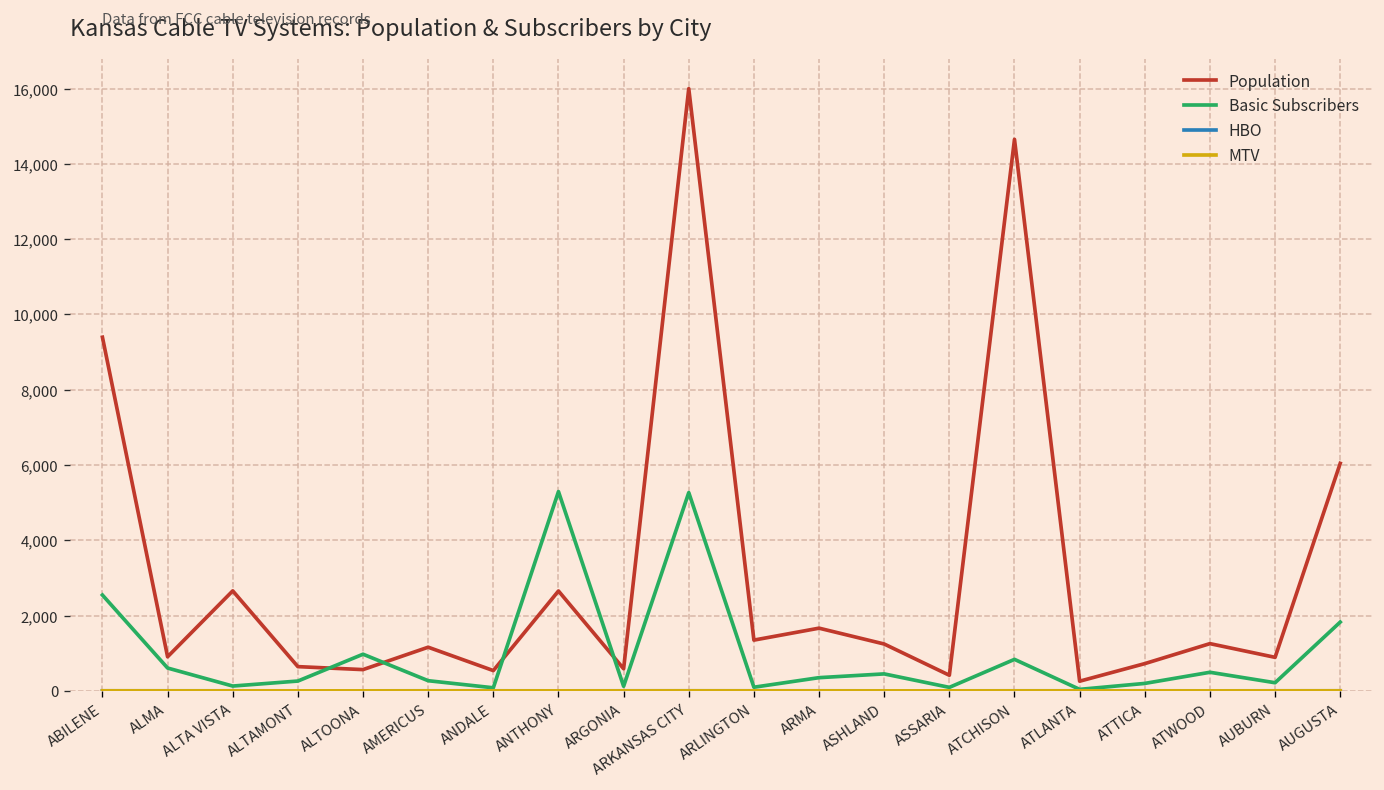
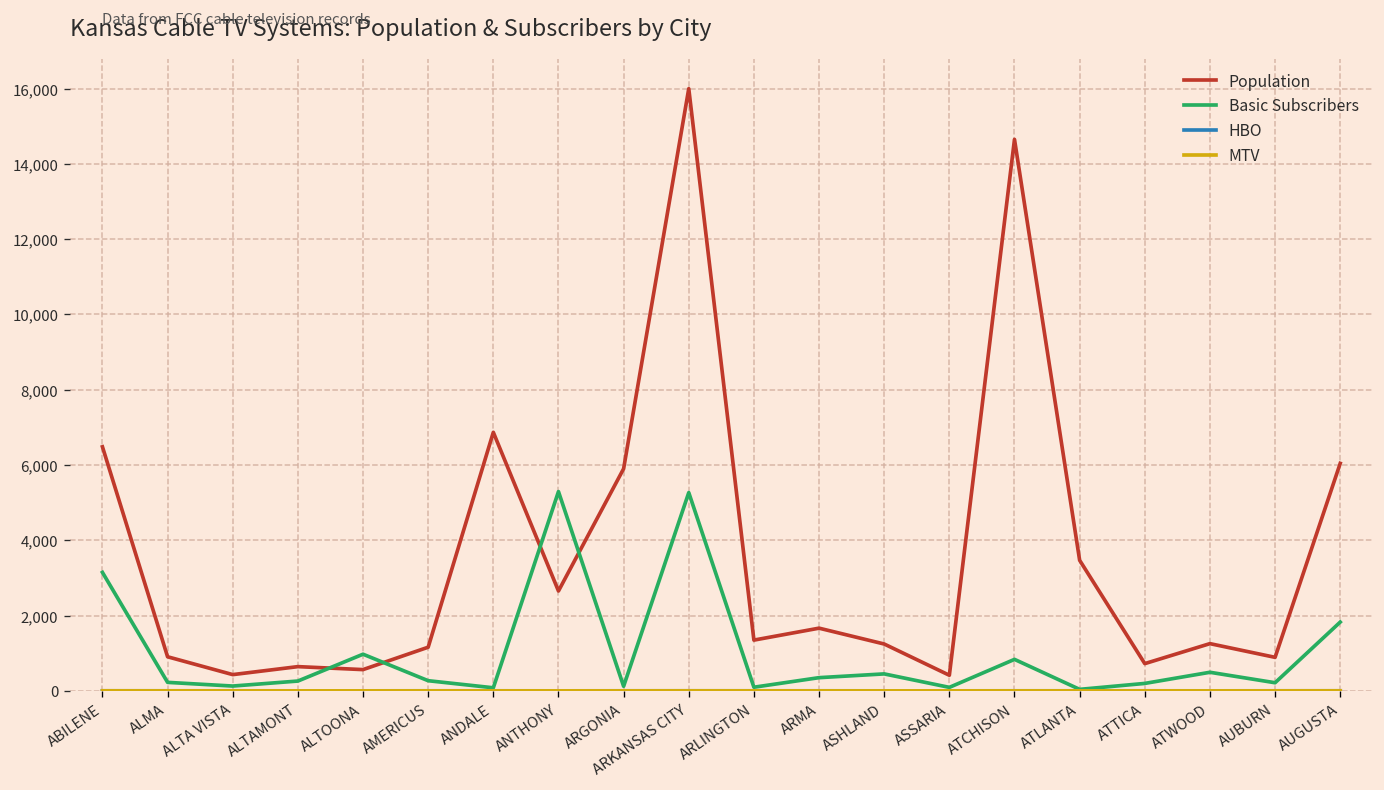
  {
    "Population": {
-     "ABILENE": "9,400",
+     "ABILENE": "6,500",
      "ALMA": "900",
-     "ALTA VISTA": "2,700",
+     "ALTA VISTA": "400",
      "ALTAMONT": "600",
      "ALTOONA": "600",
      "AMERICUS": "1,200",
-     "ANDALE": "500",
+     "ANDALE": "6,900",
      "ANTHONY": "2,700",
-     "ARGONIA": "600",
+     "ARGONIA": "5,900",
      "ARKANSAS CITY": "16,000",
      "ARLINGTON": "1,300",
      "ARMA": "1,700",
      "ASHLAND": "1,200",
      "ASSARIA": "400",
      "ATCHISON": "14,700",
-     "ATLANTA": "300",
+     "ATLANTA": "3,500",
      "ATTICA": "700",
      "ATWOOD": "1,300",
      "AUBURN": "900",
      "AUGUSTA": "6,000"
    },
    "Basic Subscribers": {
-     "ABILENE": "2,500",
-     "ALMA": "600",
+     "ABILENE": "3,100",
+     "ALMA": "200",
      "ALTA VISTA": "100",
      "ALTAMONT": "300",
      "ALTOONA": "1,000",
      "AMERICUS": "300",
      "ANTHONY": "5,300",
      "ARGONIA": "100",
      "ARKANSAS CITY": "5,300",
      "ARLINGTON": "100",
      "ARMA": "400",
      "ASHLAND": "500",
      "ASSARIA": "100",
      "ATCHISON": "800",
      "ATTICA": "200",
      "ATWOOD": "500",
      "AUBURN": "200",
      "AUGUSTA": "1,800"
    },
    "MTV": {
      "ABILENE": "0",
      "ALMA": "0",
      "ALTA VISTA": "0",
      "ALTAMONT": "0",
      "ALTOONA": "0",
      "AMERICUS": "0",
      "ANDALE": "0",
      "ANTHONY": "0",
      "ARGONIA": "0",
      "ARKANSAS CITY": "0",
      "ARLINGTON": "0",
      "ARMA": "0",
      "ASHLAND": "0",
      "ASSARIA": "0",
      "ATCHISON": "0",
      "ATTICA": "0",
      "ATWOOD": "0",
      "AUBURN": "0",
      "AUGUSTA": "0"
    }
  }
